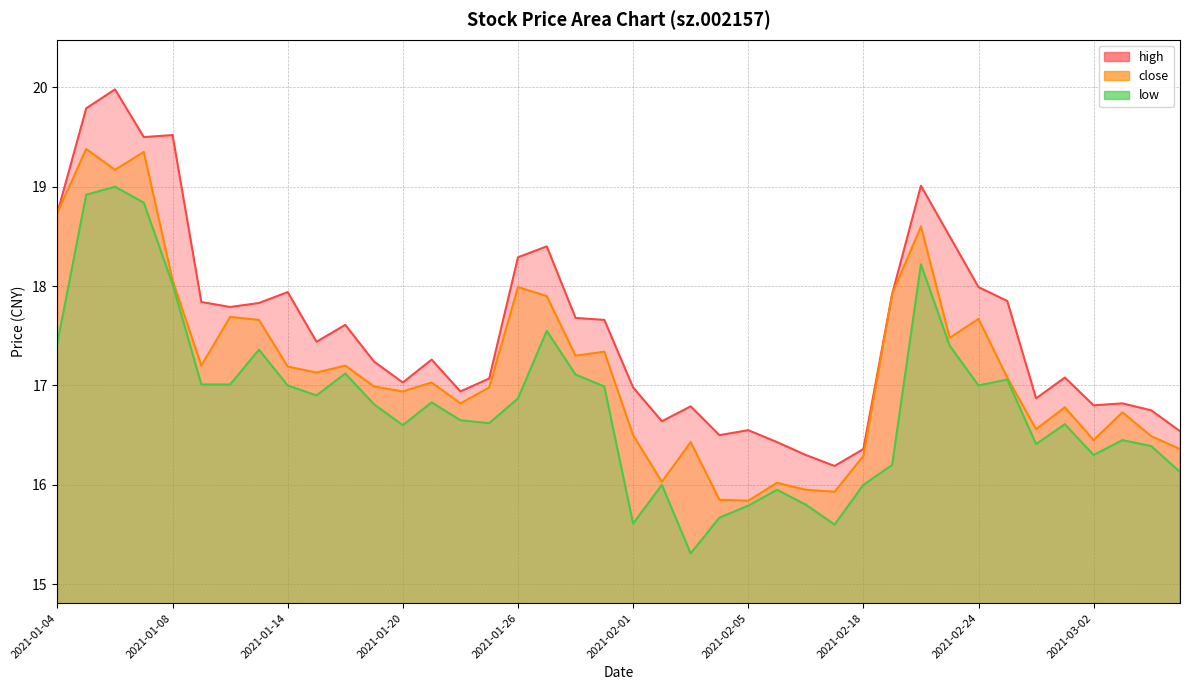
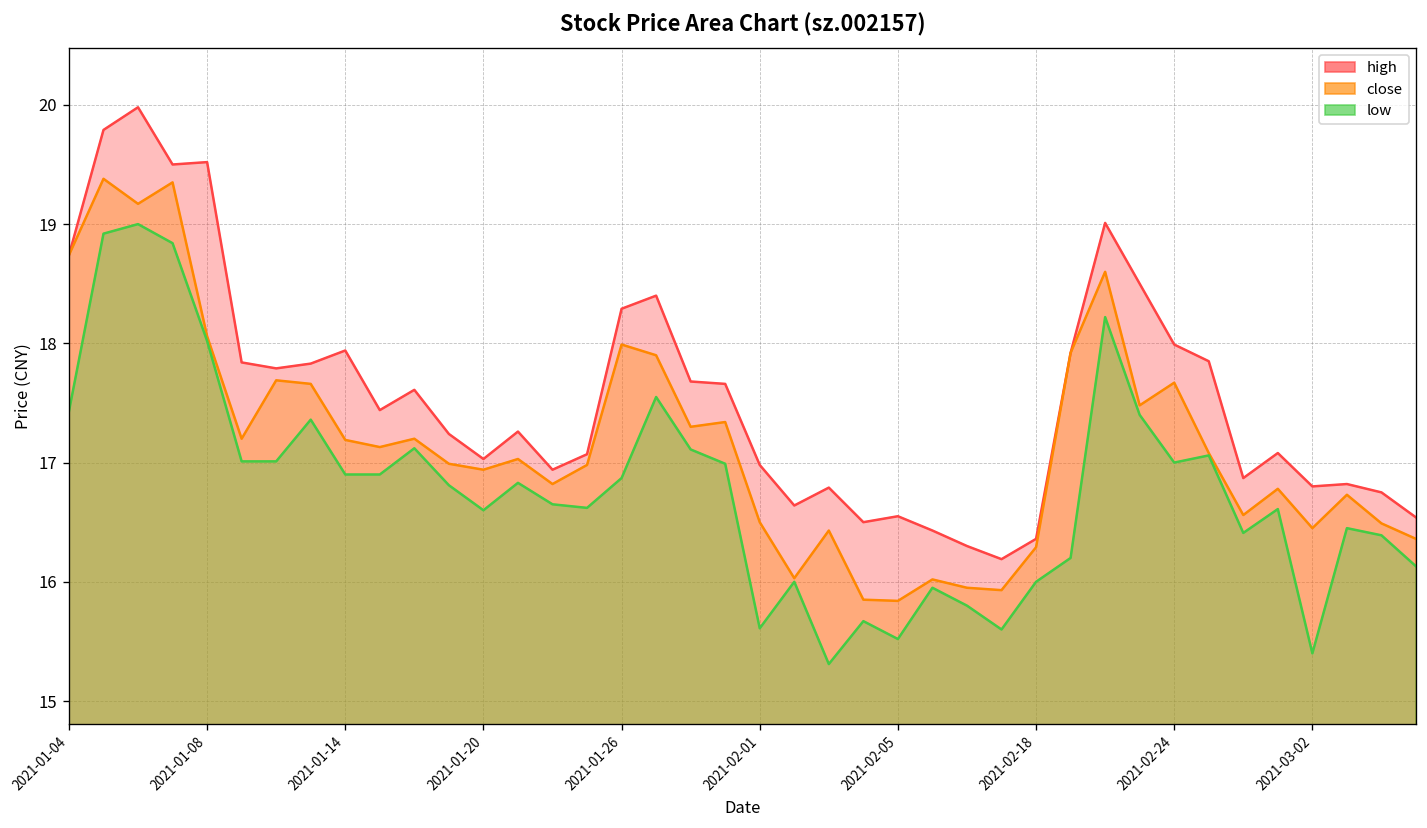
  {
    "low": {
      "2021-01-04": 17.4,
      "2021-01-08": 18.0,
-     "2021-01-14": 17.0,
+     "2021-01-14": 16.9,
      "2021-01-20": 16.6,
      "2021-01-26": 16.9,
      "2021-02-01": 15.6,
-     "2021-02-05": 15.8,
+     "2021-02-05": 15.5,
      "2021-02-18": 16.0,
      "2021-02-24": 17.0,
-     "2021-03-02": 16.3
+     "2021-03-02": 15.4
    }
  }
